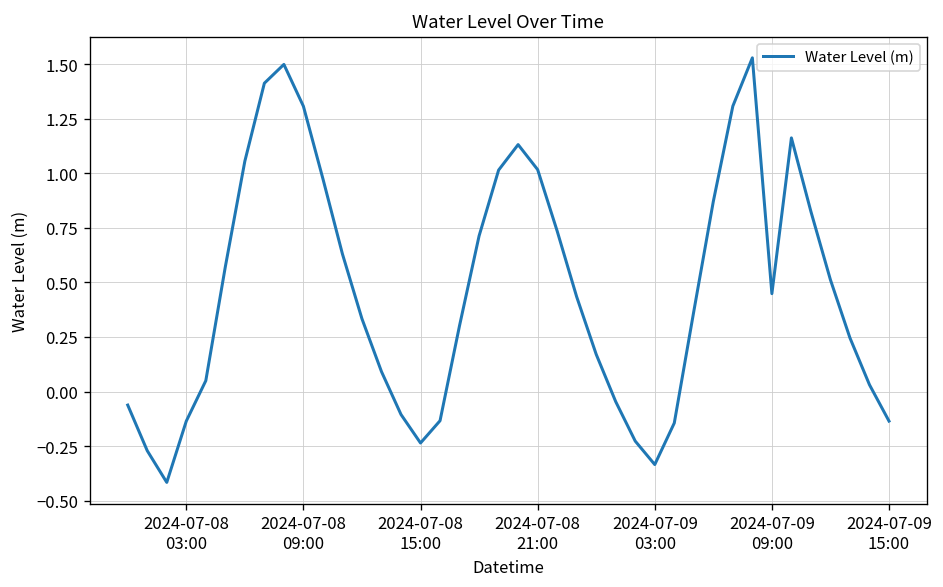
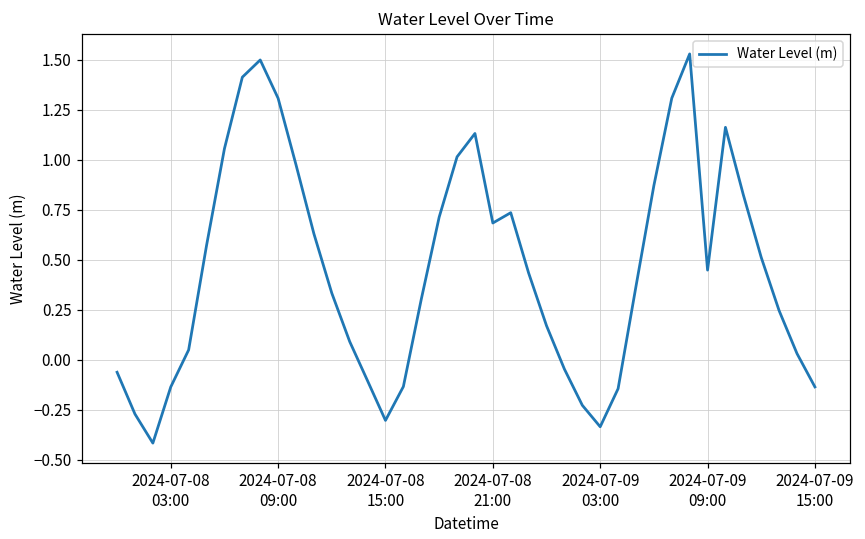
  {
    "2024-07-08 03:00": -0.14,
    "2024-07-08 09:00": 1.31,
-   "2024-07-08 15:00": -0.24,
-   "2024-07-08 21:00": 1.02,
+   "2024-07-08 15:00": -0.30,
+   "2024-07-08 21:00": 0.68,
    "2024-07-09 03:00": -0.33,
    "2024-07-09 09:00": 0.45,
    "2024-07-09 15:00": -0.14
  }
